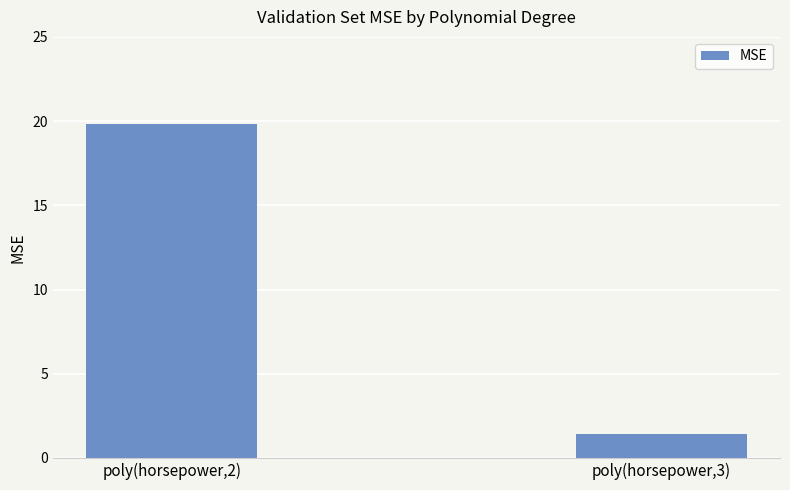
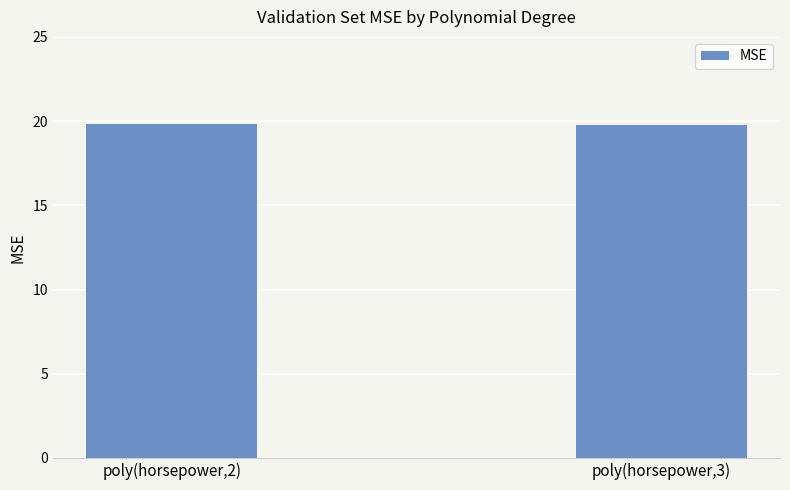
  {
    "poly(horsepower,2)": 19.8,
-   "poly(horsepower,3)": 1.4
+   "poly(horsepower,3)": 19.8
  }
